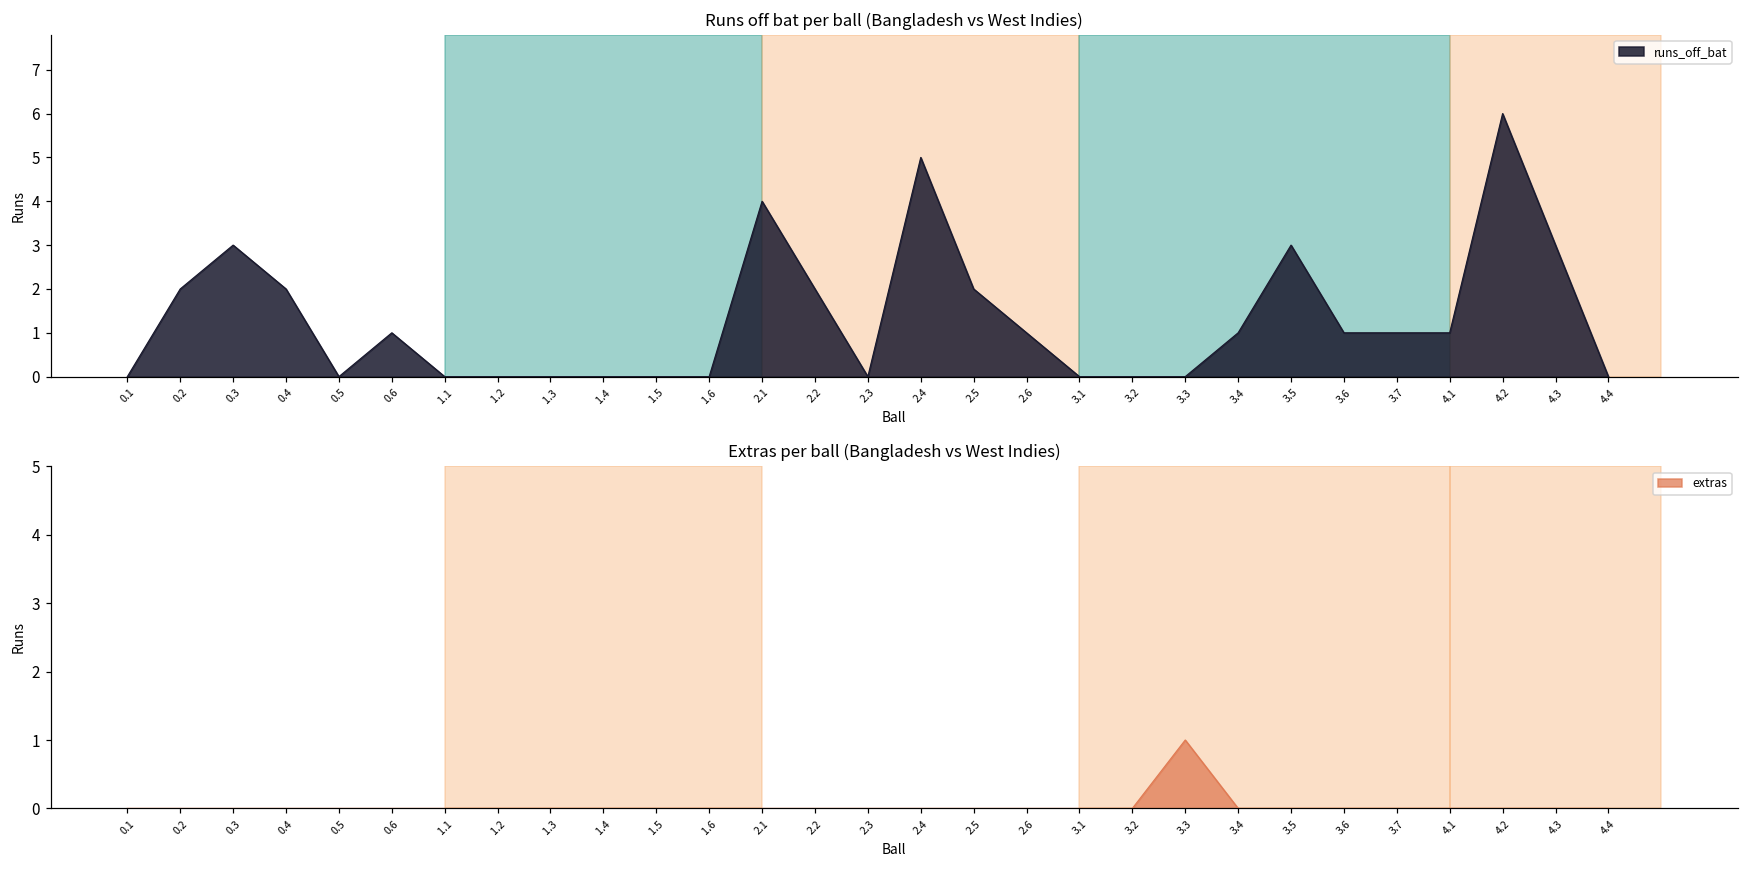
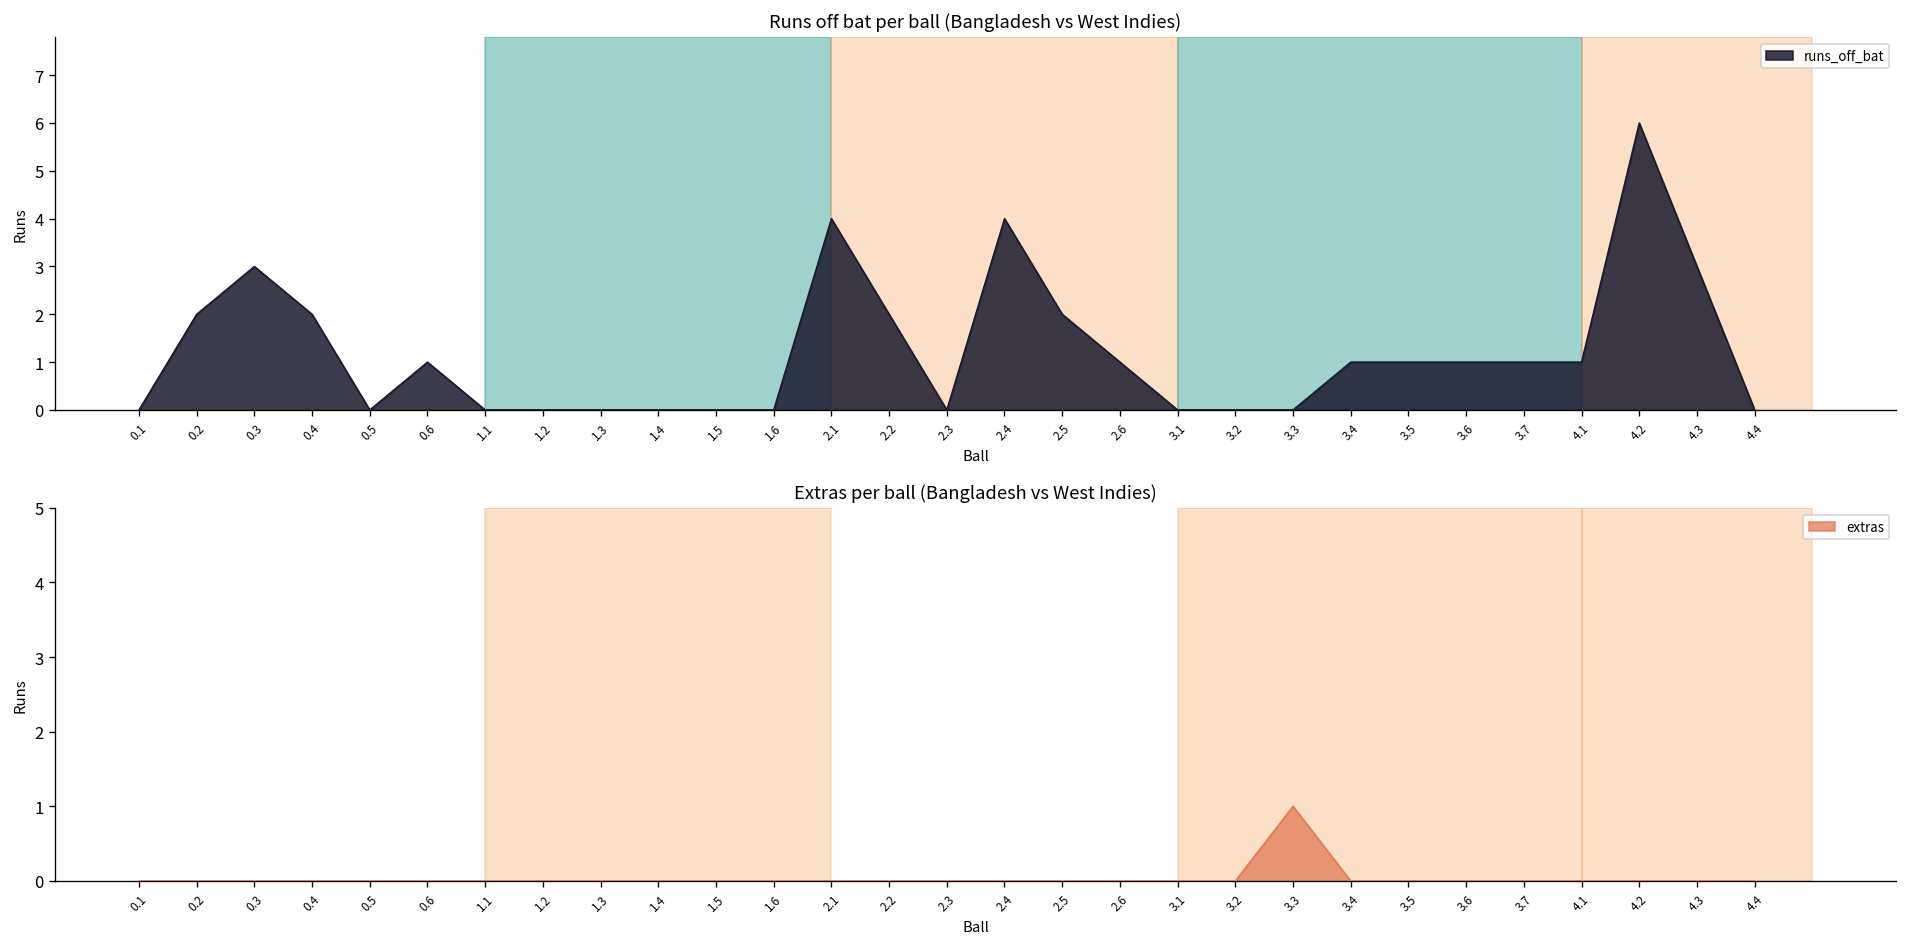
  {
    "Runs off bat per ball (Bangladesh vs West Indies)": {
      "0.1": 0,
      "0.2": 2,
      "0.3": 3,
      "0.4": 2,
      "0.5": 0,
      "0.6": 1,
      "1.1": 0,
      "1.2": 0,
      "1.3": 0,
      "1.4": 0,
      "1.5": 0,
      "1.6": 0,
      "2.1": 4,
      "2.2": 2,
      "2.3": 0,
-     "2.4": 5,
+     "2.4": 4,
      "2.5": 2,
      "2.6": 1,
      "3.1": 0,
      "3.2": 0,
      "3.3": 0,
      "3.4": 1,
-     "3.5": 3,
+     "3.5": 1,
      "3.6": 1,
      "3.7": 1,
      "4.1": 1,
      "4.2": 6,
      "4.3": 3,
      "4.4": 0
    },
    "Extras per ball (Bangladesh vs West Indies)": {
      "0.1": 0.0,
      "0.2": 0.0,
      "0.3": 0.0,
      "0.4": 0.0,
      "0.5": 0.0,
      "0.6": 0.0,
      "1.1": 0.0,
      "1.2": 0.0,
      "1.3": 0.0,
      "1.4": 0.0,
      "1.5": 0.0,
      "1.6": 0.0,
      "2.1": 0.0,
      "2.2": 0.0,
      "2.3": 0.0,
      "2.4": 0.0,
      "2.5": 0.0,
      "2.6": 0.0,
      "3.1": 0.0,
      "3.2": 0.0,
      "3.3": 1.0,
      "3.4": 0.0,
      "3.5": 0.0,
      "3.6": 0.0,
      "3.7": 0.0,
      "4.1": 0.0,
      "4.2": 0.0,
      "4.3": 0.0,
      "4.4": 0.0
    }
  }
